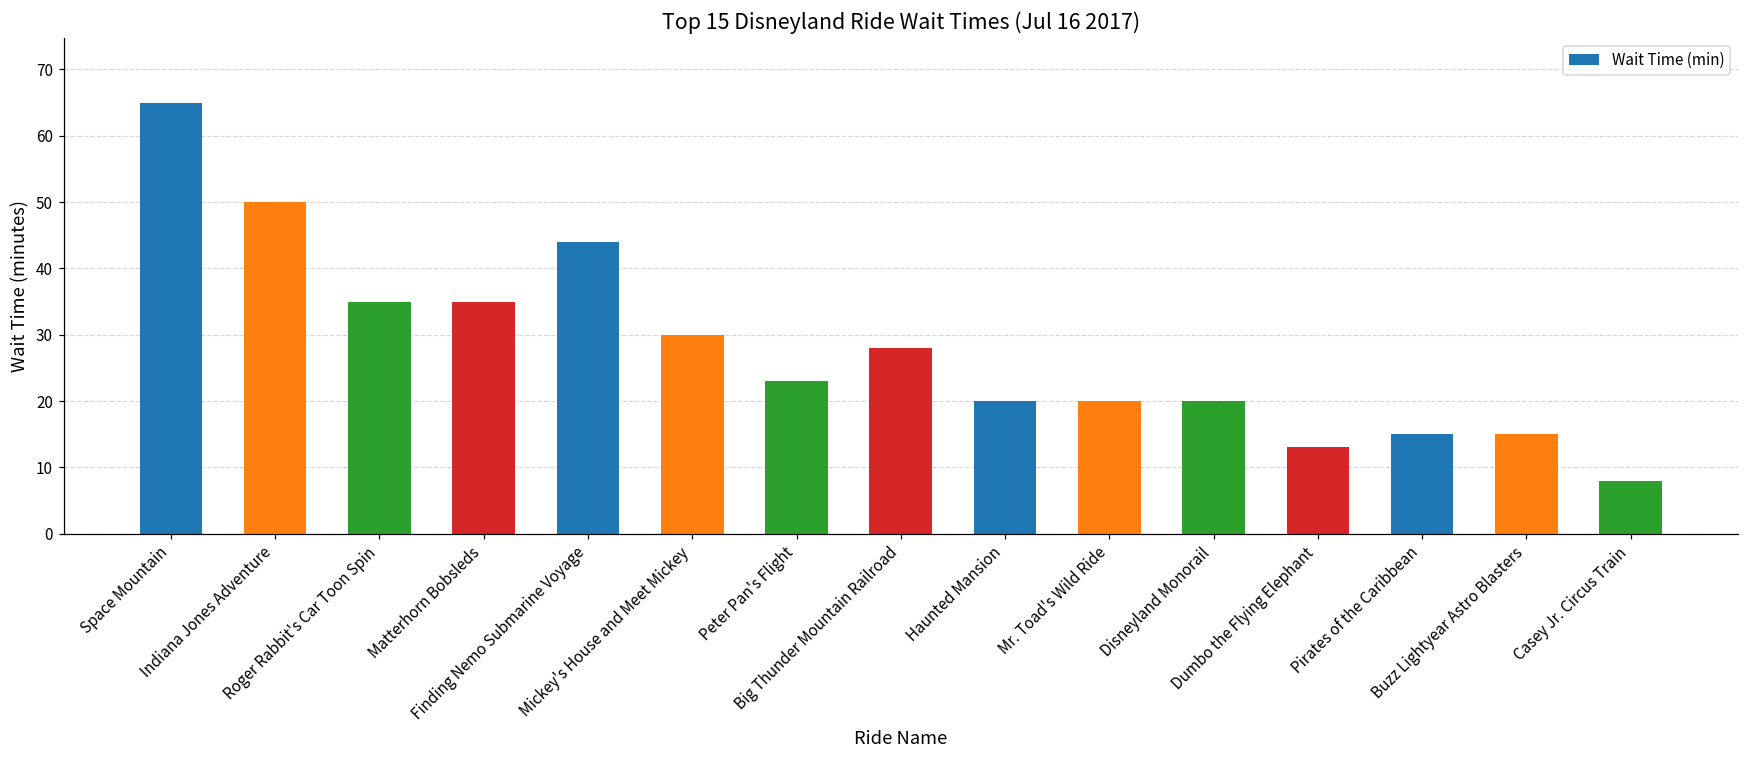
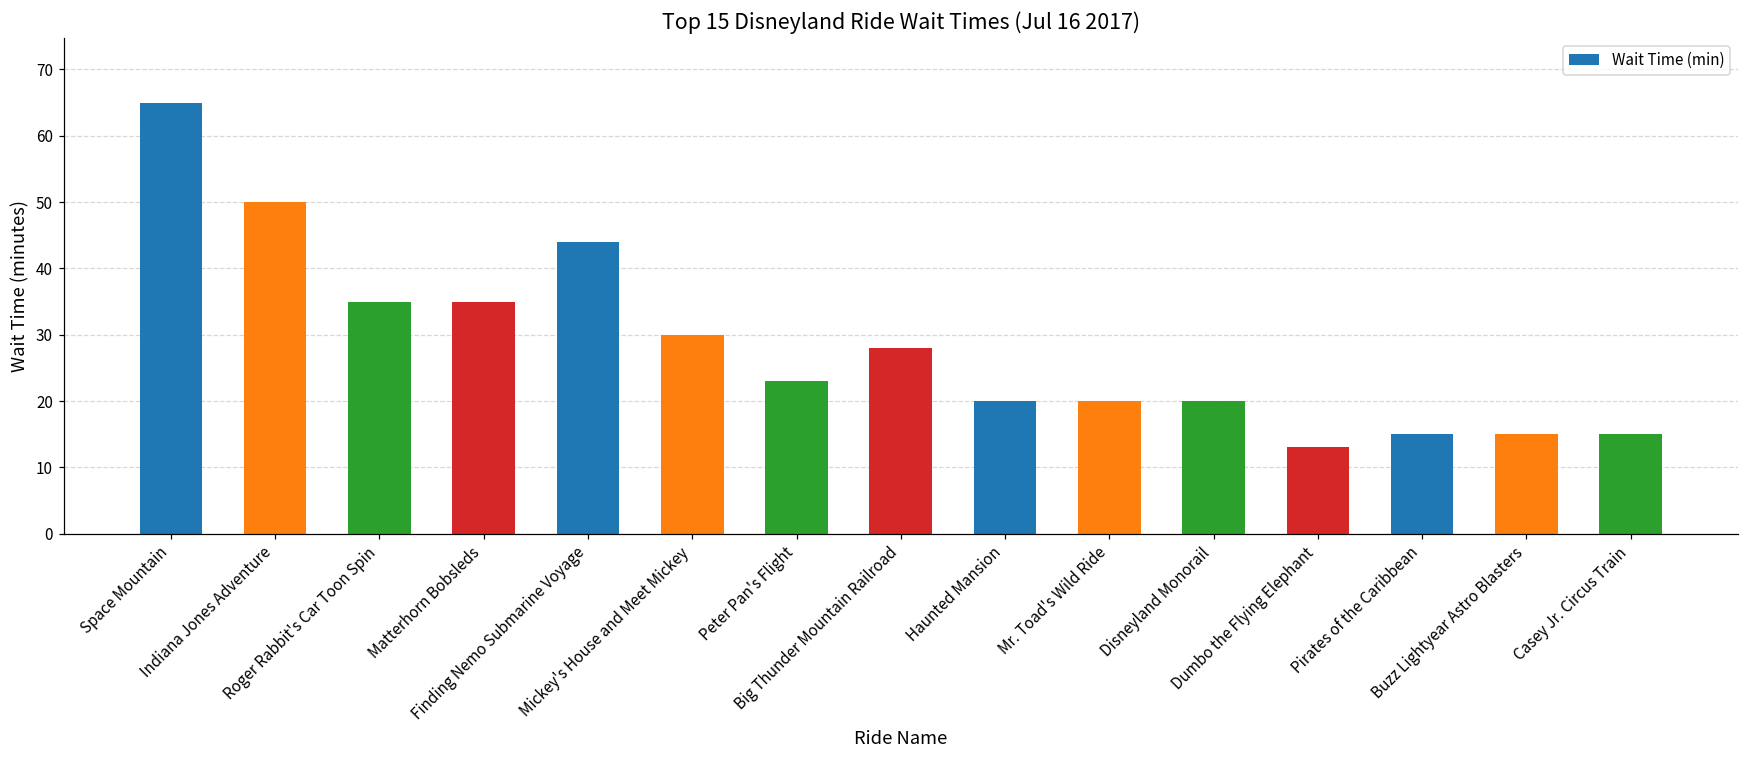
  {
    "Space Mountain": 65,
    "Indiana Jones Adventure": 50,
    "Roger Rabbit's Car Toon Spin": 35,
    "Matterhorn Bobsleds": 35,
    "Finding Nemo Submarine Voyage": 44,
    "Mickey's House and Meet Mickey": 30,
    "Peter Pan's Flight": 23,
    "Big Thunder Mountain Railroad": 28,
    "Haunted Mansion": 20,
    "Mr. Toad's Wild Ride": 20,
    "Disneyland Monorail": 20,
    "Dumbo the Flying Elephant": 13,
    "Pirates of the Caribbean": 15,
    "Buzz Lightyear Astro Blasters": 15,
-   "Casey Jr. Circus Train": 8
+   "Casey Jr. Circus Train": 15
  }
